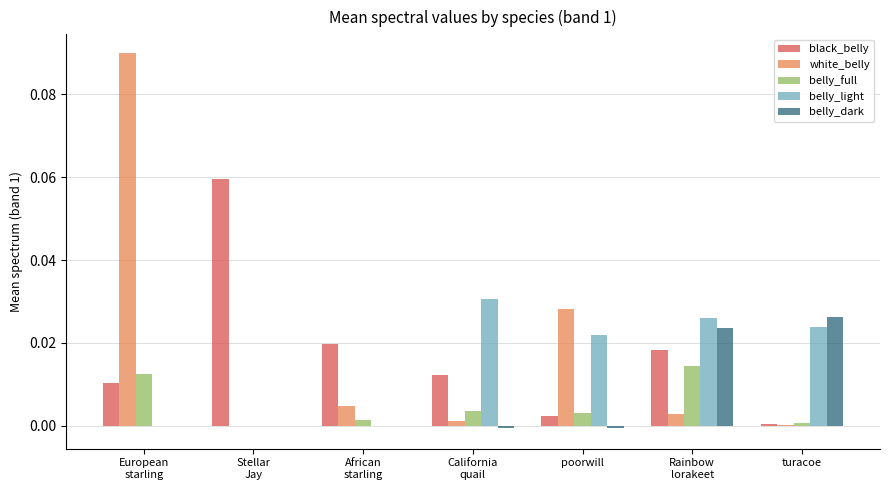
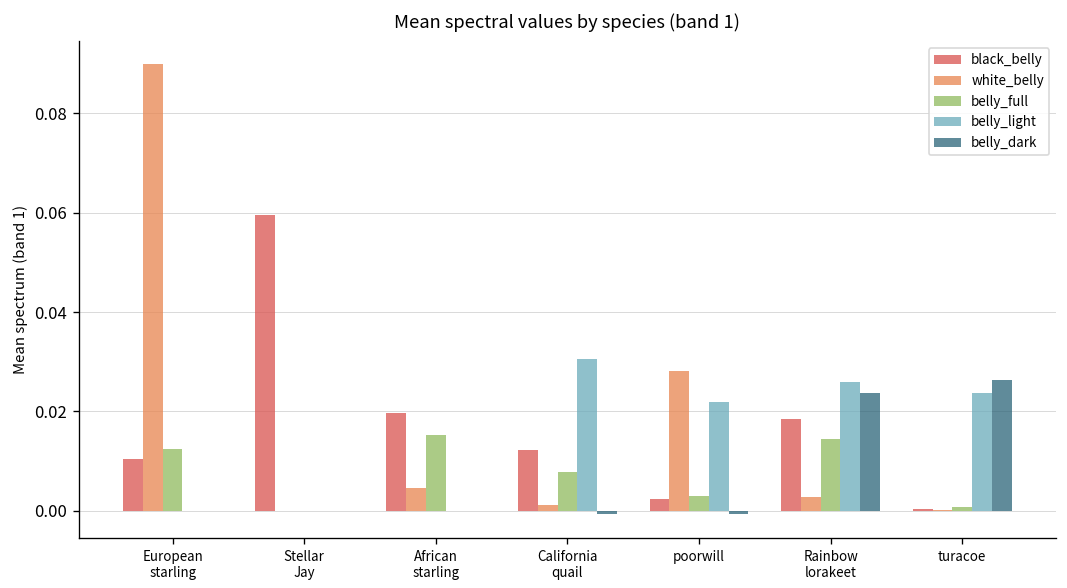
  {
    "belly_full": {
      "European starling": 0.013,
      "Stellar Jay": 0.000,
-     "African starling": 0.001,
-     "California quail": 0.004,
+     "African starling": 0.015,
+     "California quail": 0.008,
      "poorwill": 0.003,
      "Rainbow lorakeet": 0.014,
      "turacoe": 0.001
    },
    "belly_light": {
      "European starling": 0.000,
      "Stellar Jay": 0.000,
      "African starling": 0.000,
      "California quail": 0.031,
      "poorwill": 0.022,
      "Rainbow lorakeet": 0.026,
      "turacoe": 0.024
    },
    "belly_dark": {
      "European starling": 0.000,
      "Stellar Jay": 0.000,
      "African starling": 0.000,
      "Rainbow lorakeet": 0.024,
      "turacoe": 0.026
    }
  }
